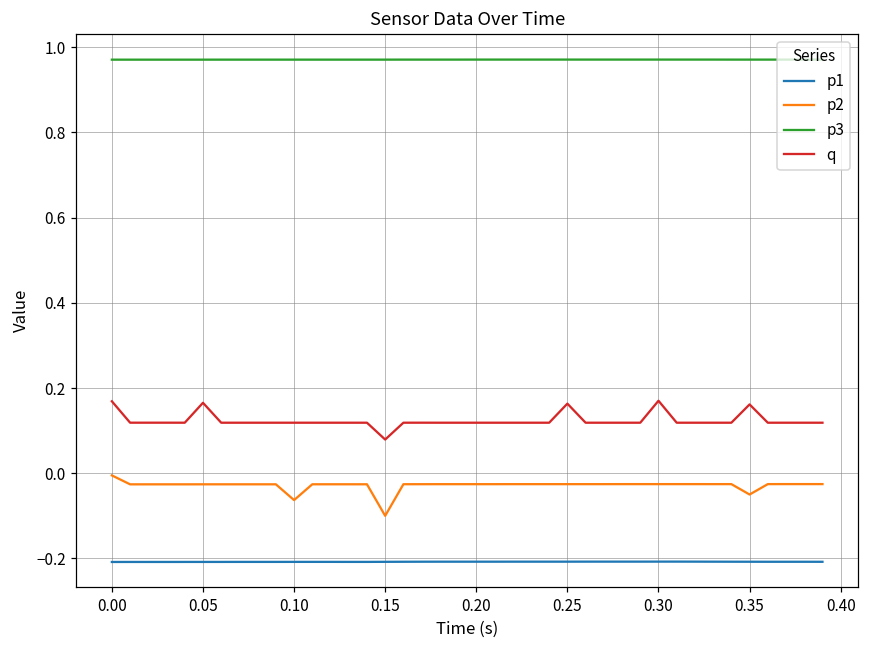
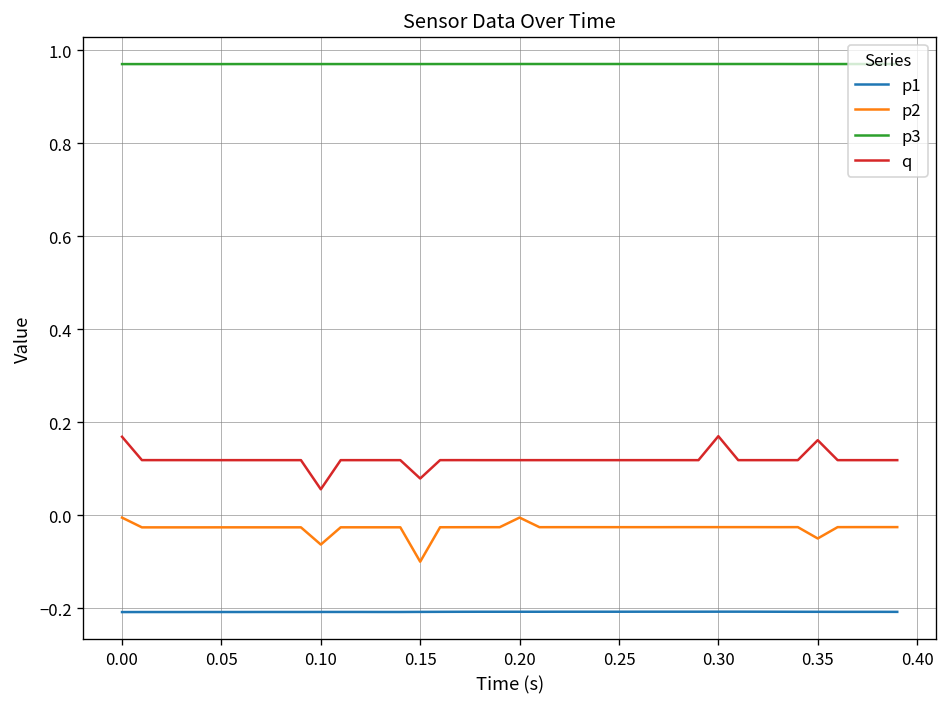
  {
    "p1": {
      "0.00": -0.21,
      "0.05": -0.21,
      "0.10": -0.21,
      "0.15": -0.21,
      "0.20": -0.21,
      "0.25": -0.21,
      "0.30": -0.21,
      "0.35": -0.21
    },
    "p2": {
      "0.00": -0.01,
      "0.05": -0.03,
      "0.10": -0.06,
      "0.15": -0.10,
-     "0.20": -0.03,
+     "0.20": 0.00,
      "0.25": -0.03,
      "0.30": -0.03,
      "0.35": -0.05
    },
    "p3": {
      "0.00": 0.97,
      "0.05": 0.97,
      "0.10": 0.97,
      "0.15": 0.97,
      "0.20": 0.97,
      "0.25": 0.97,
      "0.30": 0.97,
      "0.35": 0.97
    },
    "q": {
      "0.00": 0.17,
-     "0.05": 0.17,
-     "0.10": 0.12,
+     "0.05": 0.12,
+     "0.10": 0.06,
      "0.15": 0.08,
      "0.20": 0.12,
-     "0.25": 0.16,
+     "0.25": 0.12,
      "0.30": 0.17,
      "0.35": 0.16
    }
  }
